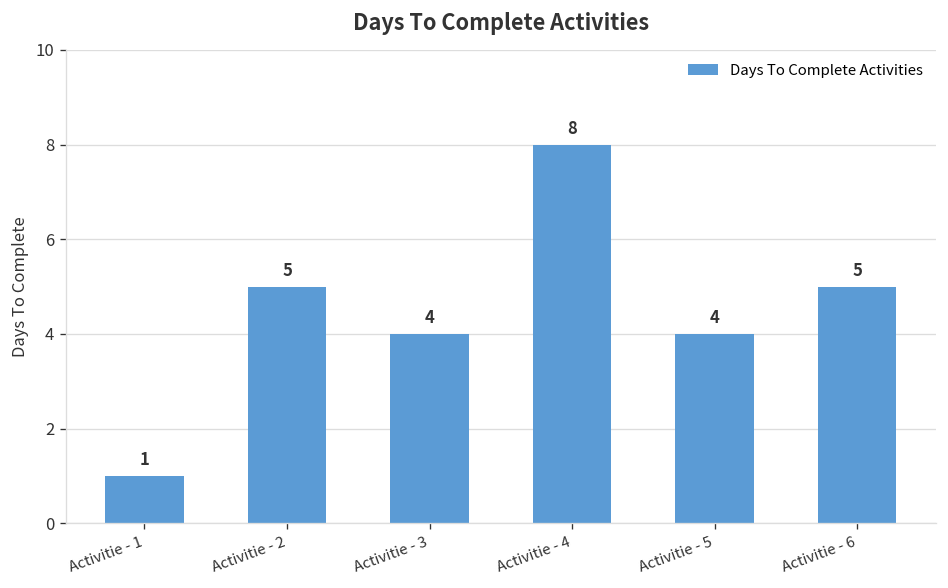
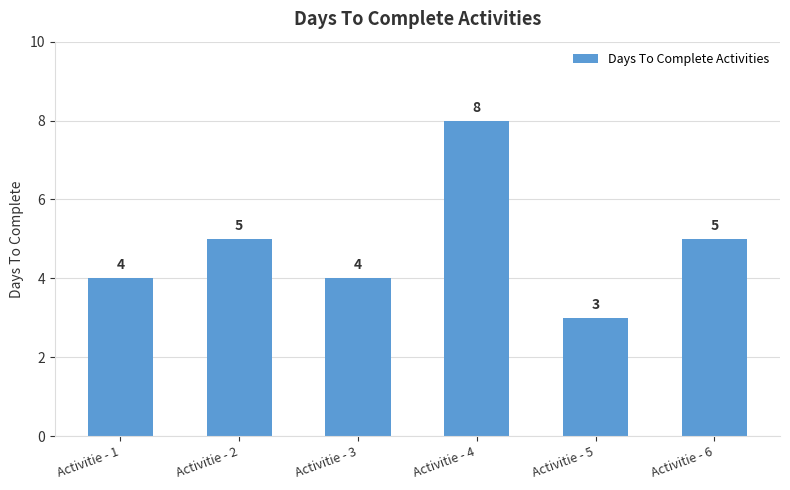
  {
-   "Activitie - 1": 1,
+   "Activitie - 1": 4,
    "Activitie - 2": 5,
    "Activitie - 3": 4,
    "Activitie - 4": 8,
-   "Activitie - 5": 4,
+   "Activitie - 5": 3,
    "Activitie - 6": 5
  }
